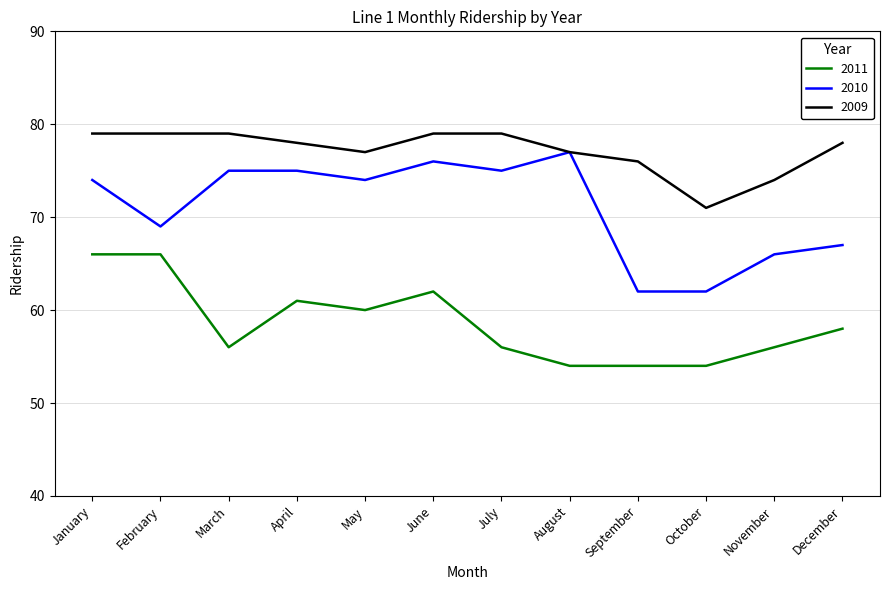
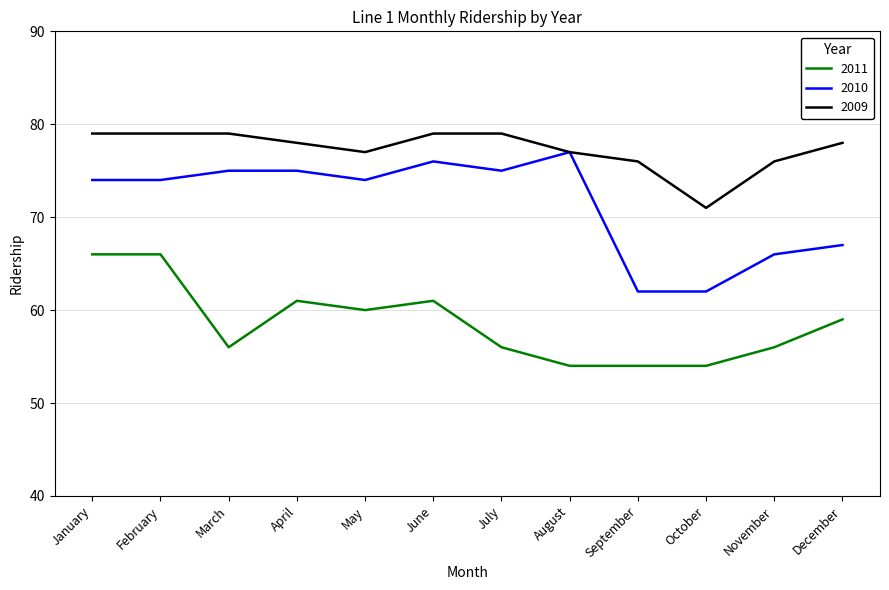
  {
    "2011": {
      "January": 66,
      "February": 66,
      "March": 56,
      "April": 61,
      "May": 60,
-     "June": 62,
+     "June": 61,
      "July": 56,
      "August": 54,
      "September": 54,
      "October": 54,
      "November": 56,
-     "December": 58
+     "December": 59
    },
    "2010": {
      "January": 74,
-     "February": 69,
+     "February": 74,
      "March": 75,
      "April": 75,
      "May": 74,
      "June": 76,
      "July": 75,
      "September": 62,
      "October": 62,
      "November": 66,
      "December": 67
    },
    "2009": {
      "January": 79,
      "February": 79,
      "March": 79,
      "April": 78,
      "May": 77,
      "June": 79,
      "July": 79,
      "September": 76,
      "October": 71,
-     "November": 74,
+     "November": 76,
      "December": 78
    }
  }
